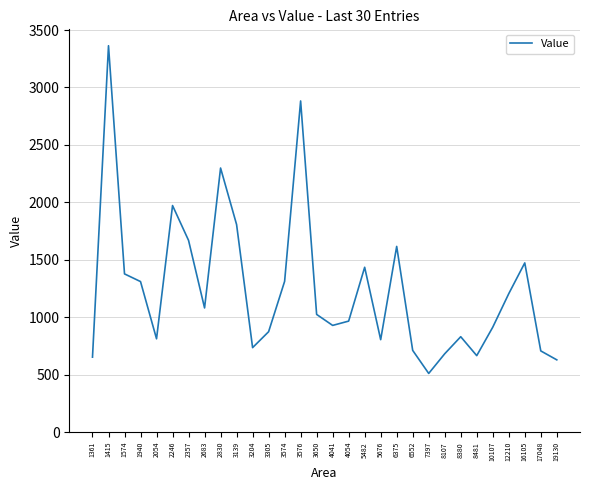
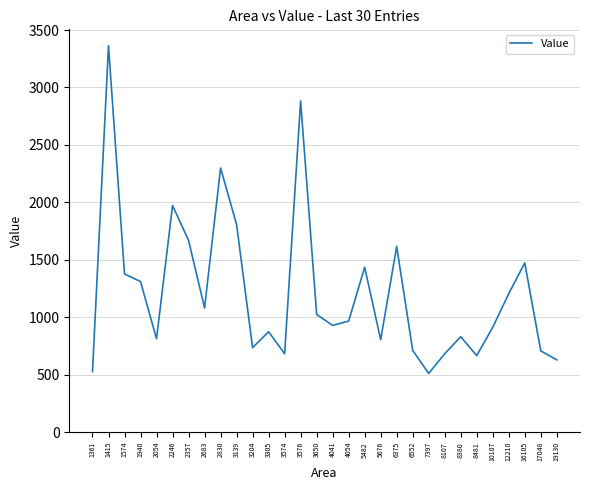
  {
-   "1361": 650,
+   "1361": 530,
    "1415": 3360,
    "1574": 1380,
    "1940": 1310,
    "2054": 810,
    "2246": 1970,
    "2357": 1670,
    "2683": 1080,
    "2830": 2300,
    "3139": 1810,
    "3204": 740,
    "3305": 870,
-   "3574": 1310,
+   "3574": 680,
    "3576": 2880,
    "3650": 1030,
    "4041": 930,
    "4054": 970,
    "5482": 1440,
    "5676": 810,
    "6375": 1620,
    "6552": 710,
    "7397": 510,
    "8107": 680,
    "8380": 830,
    "8481": 670,
    "10107": 910,
    "12210": 1210,
    "16105": 1470,
    "17048": 710,
    "19130": 630
  }
